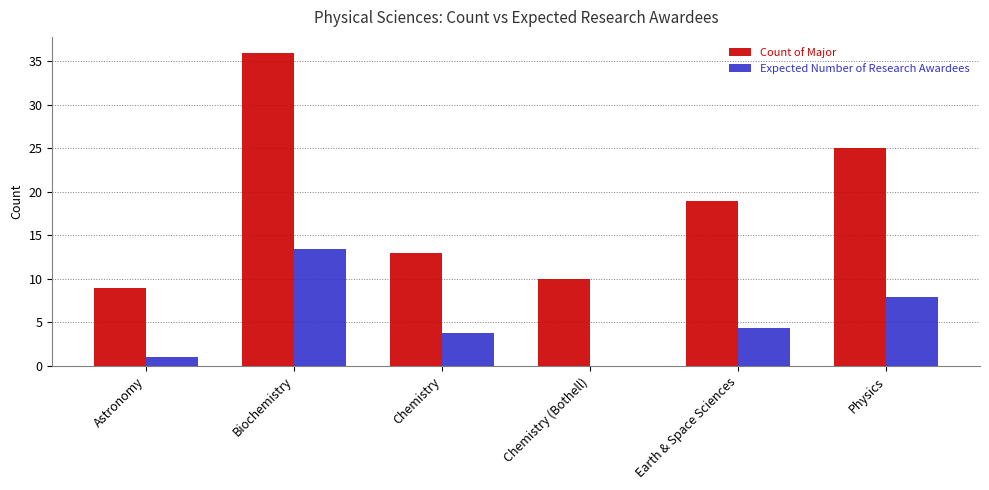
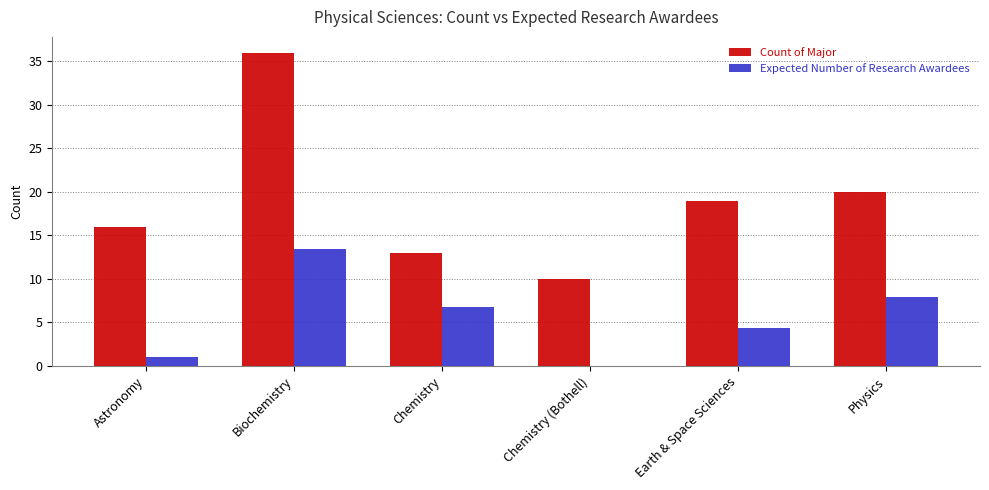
  {
    "Count of Major": {
-     "Astronomy": 9,
+     "Astronomy": 16,
      "Biochemistry": 36,
      "Chemistry": 13,
      "Chemistry (Bothell)": 10,
      "Earth & Space Sciences": 19,
-     "Physics": 25
+     "Physics": 20
    },
    "Expected Number of Research Awardees": {
      "Astronomy": 1,
      "Biochemistry": 13,
-     "Chemistry": 4,
+     "Chemistry": 7,
      "Chemistry (Bothell)": 0,
      "Earth & Space Sciences": 4,
      "Physics": 8
    }
  }
